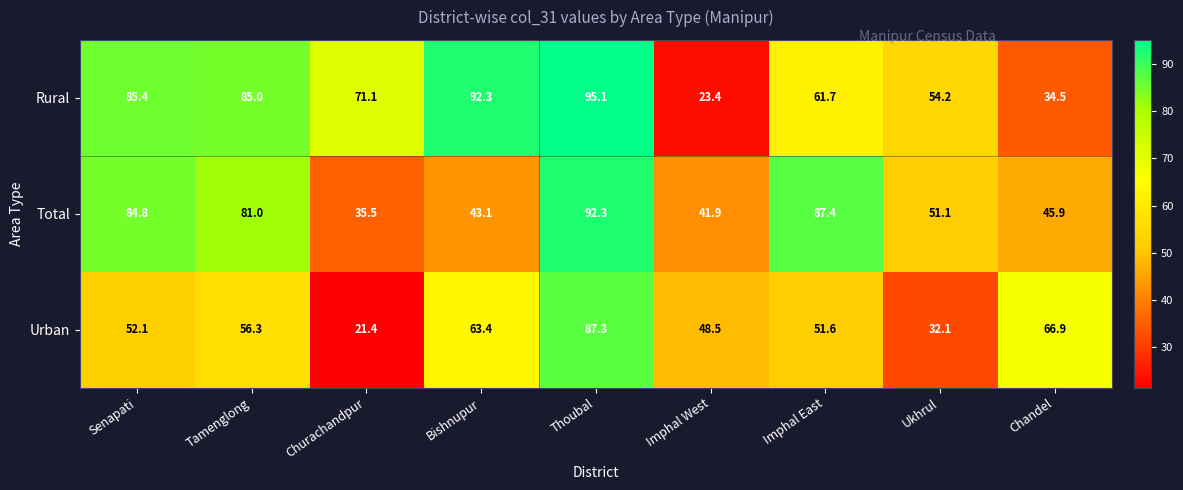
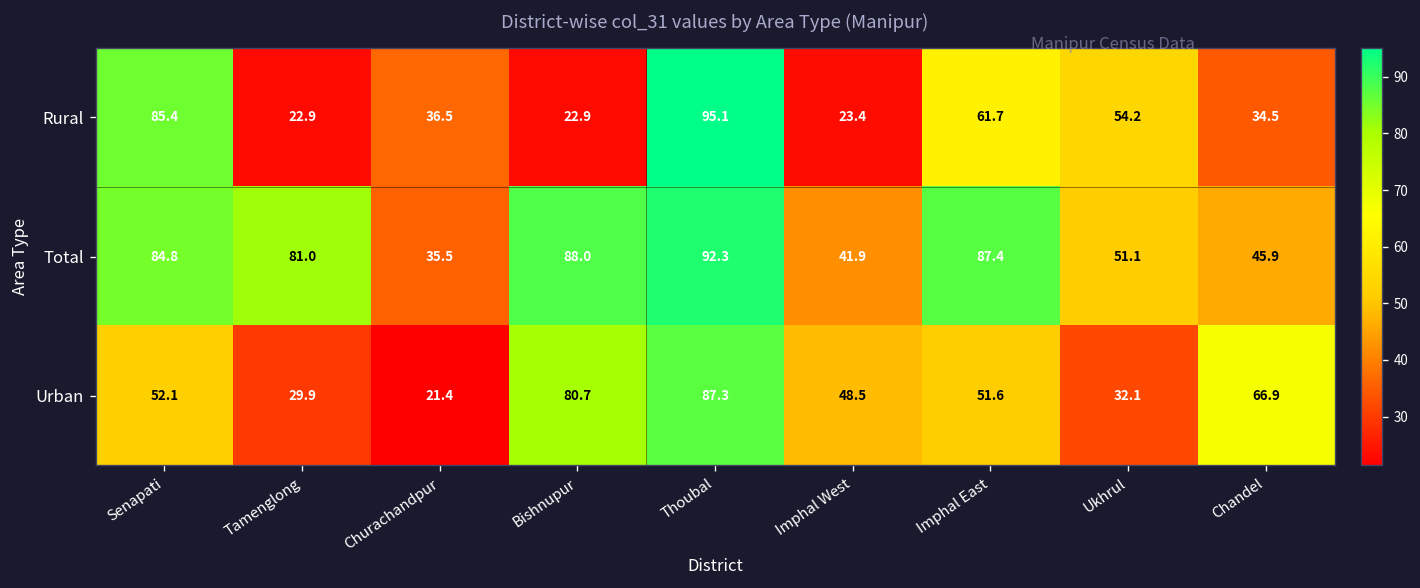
  {
    "Rural": {
      "Senapati": 85.4,
-     "Tamenglong": 85.0,
-     "Churachandpur": 71.1,
-     "Bishnupur": 92.3,
+     "Tamenglong": 22.9,
+     "Churachandpur": 36.5,
+     "Bishnupur": 22.9,
      "Thoubal": 95.1,
      "Imphal West": 23.4,
      "Imphal East": 61.7,
      "Ukhrul": 54.2,
      "Chandel": 34.5
    },
    "Total": {
      "Senapati": 84.8,
      "Tamenglong": 81.0,
      "Churachandpur": 35.5,
-     "Bishnupur": 43.1,
+     "Bishnupur": 88.0,
      "Thoubal": 92.3,
      "Imphal West": 41.9,
      "Imphal East": 87.4,
      "Ukhrul": 51.1,
      "Chandel": 45.9
    },
    "Urban": {
      "Senapati": 52.1,
-     "Tamenglong": 56.3,
+     "Tamenglong": 29.9,
      "Churachandpur": 21.4,
-     "Bishnupur": 63.4,
+     "Bishnupur": 80.7,
      "Thoubal": 87.3,
      "Imphal West": 48.5,
      "Imphal East": 51.6,
      "Ukhrul": 32.1,
      "Chandel": 66.9
    }
  }
